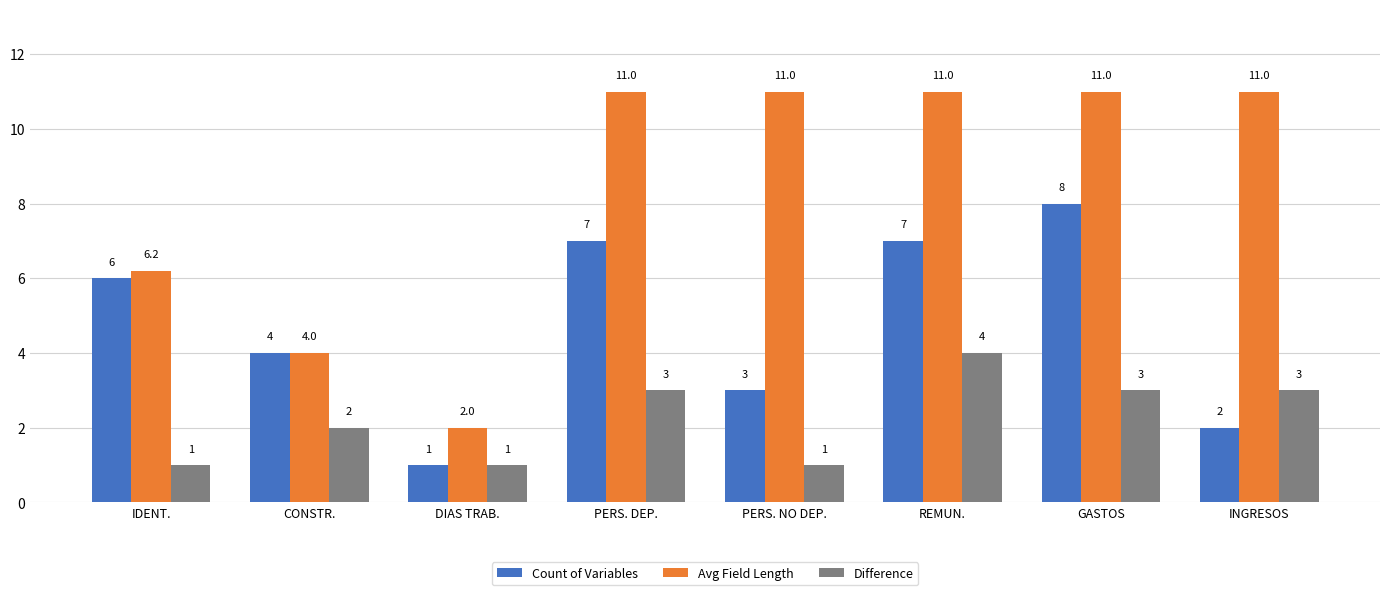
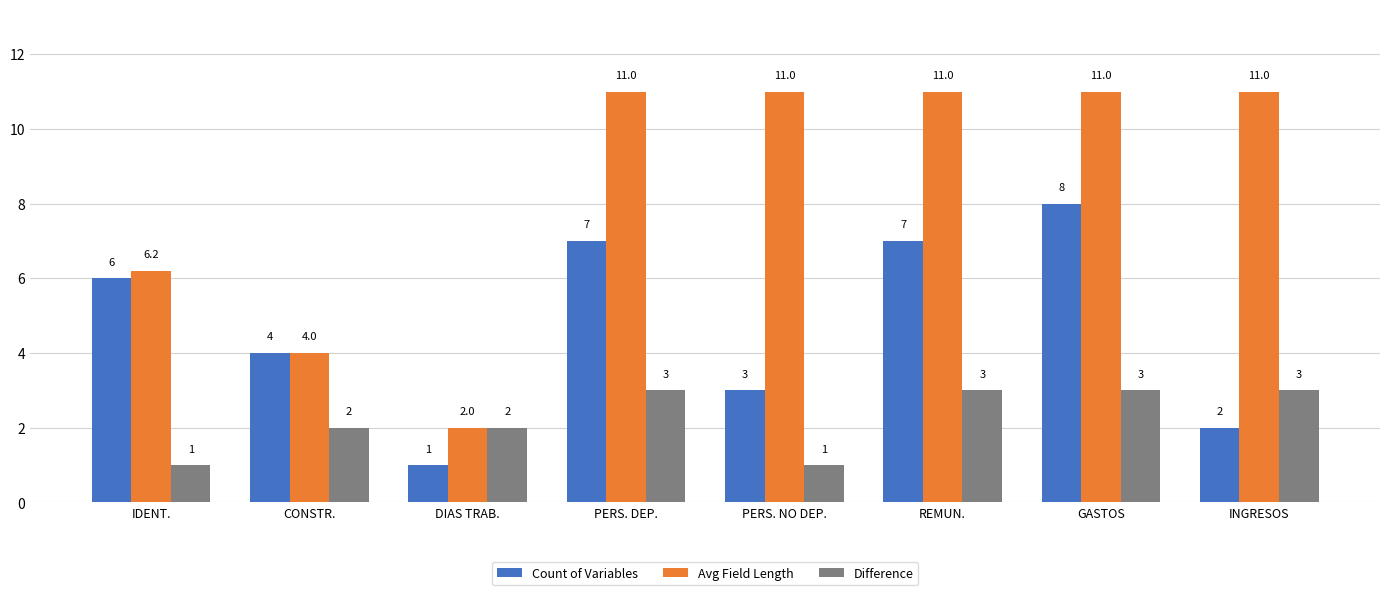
  {
    "Count of Variables": {
      "IDENT.": 6,
      "CONSTR.": 4,
      "DIAS TRAB.": 1,
      "PERS. DEP.": 7,
      "PERS. NO DEP.": 3,
      "REMUN.": 7,
      "GASTOS": 8,
      "INGRESOS": 2
    },
    "Avg Field Length": {
      "IDENT.": 6.2,
      "CONSTR.": 4.0,
      "DIAS TRAB.": 2.0,
      "PERS. DEP.": 11.0,
      "PERS. NO DEP.": 11.0,
      "REMUN.": 11.0,
      "GASTOS": 11.0,
      "INGRESOS": 11.0
    },
    "Difference": {
      "IDENT.": 1,
      "CONSTR.": 2,
-     "DIAS TRAB.": 1,
+     "DIAS TRAB.": 2,
      "PERS. DEP.": 3,
      "PERS. NO DEP.": 1,
-     "REMUN.": 4,
+     "REMUN.": 3,
      "GASTOS": 3,
      "INGRESOS": 3
    }
  }
